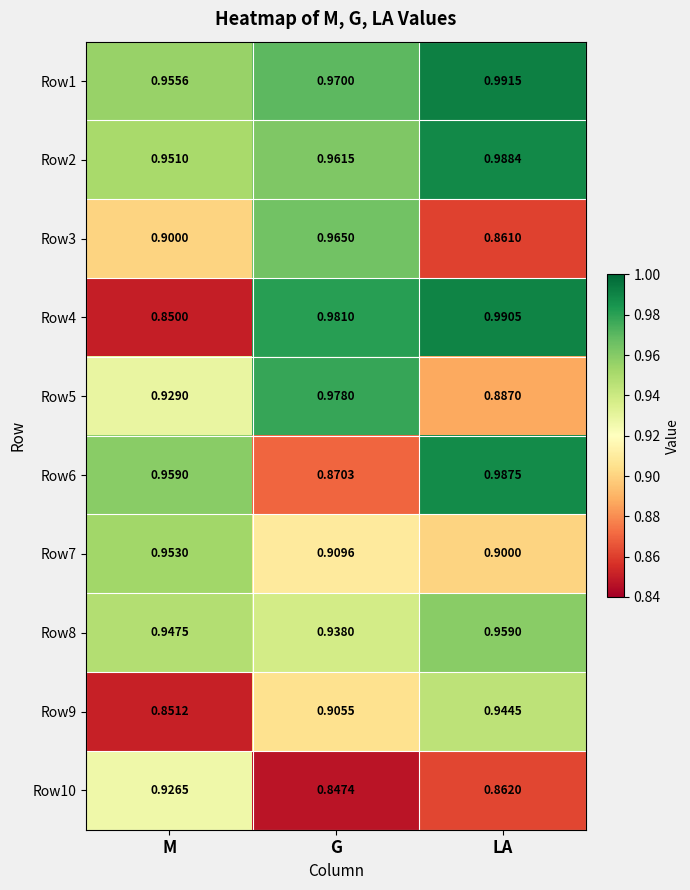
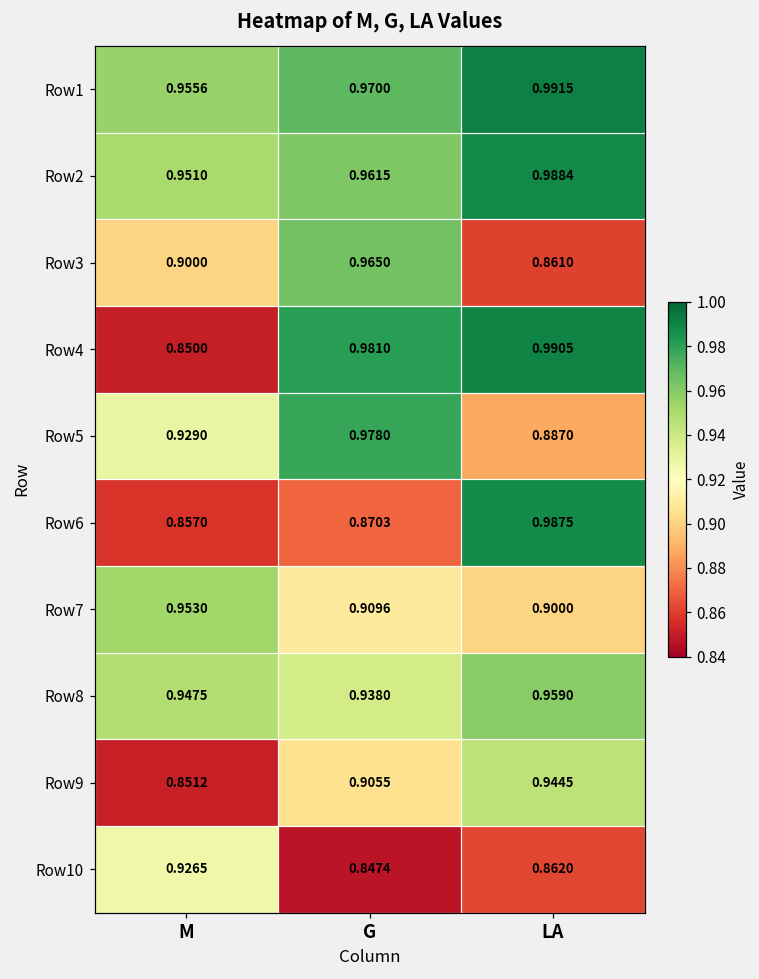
  {
    "Row1": {
      "M": 0.9556,
      "G": 0.9700,
      "LA": 0.9915
    },
    "Row2": {
      "M": 0.9510,
      "G": 0.9615,
      "LA": 0.9884
    },
    "Row3": {
      "M": 0.9000,
      "G": 0.9650,
      "LA": 0.8610
    },
    "Row4": {
      "M": 0.8500,
      "G": 0.9810,
      "LA": 0.9905
    },
    "Row5": {
      "M": 0.9290,
      "G": 0.9780,
      "LA": 0.8870
    },
    "Row6": {
-     "M": 0.9590,
+     "M": 0.8570,
      "G": 0.8703,
      "LA": 0.9875
    },
    "Row7": {
      "M": 0.9530,
      "G": 0.9096,
      "LA": 0.9000
    },
    "Row8": {
      "M": 0.9475,
      "G": 0.9380,
      "LA": 0.9590
    },
    "Row9": {
      "M": 0.8512,
      "G": 0.9055,
      "LA": 0.9445
    },
    "Row10": {
      "M": 0.9265,
      "G": 0.8474,
      "LA": 0.8620
    }
  }
